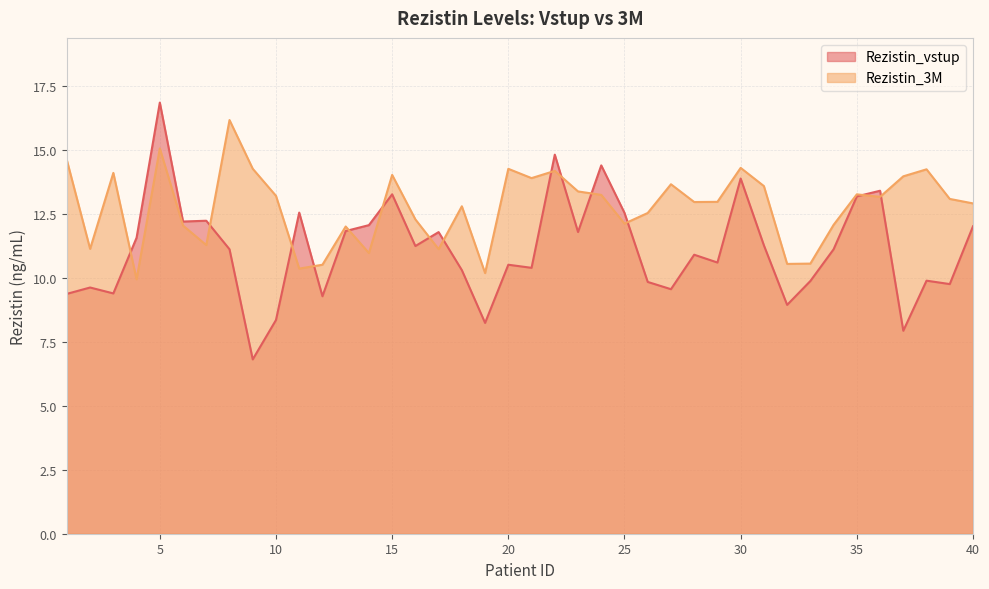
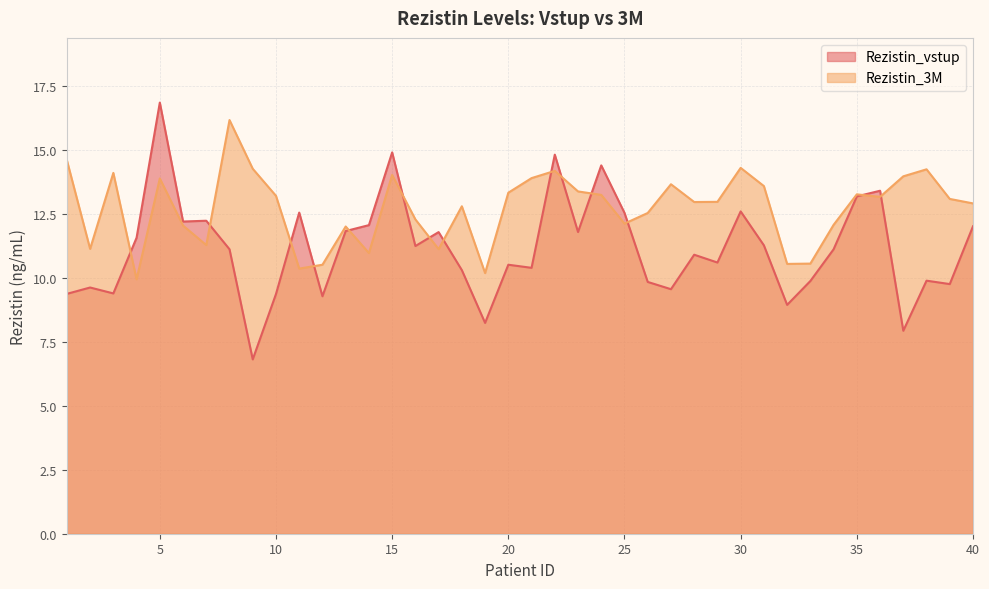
  {
    "Rezistin_vstup": {
      "5": 16.8,
-     "10": 8.4,
-     "15": 13.3,
+     "10": 9.4,
+     "15": 14.9,
      "20": 10.5,
      "25": 12.5,
-     "30": 13.9,
+     "30": 12.6,
      "40": 12.0
    },
    "Rezistin_3M": {
-     "5": 15.1,
+     "5": 13.9,
      "10": 13.2,
      "15": 14.0,
-     "20": 14.3,
+     "20": 13.3,
      "25": 12.1,
      "30": 14.3,
      "40": 12.9
    }
  }
